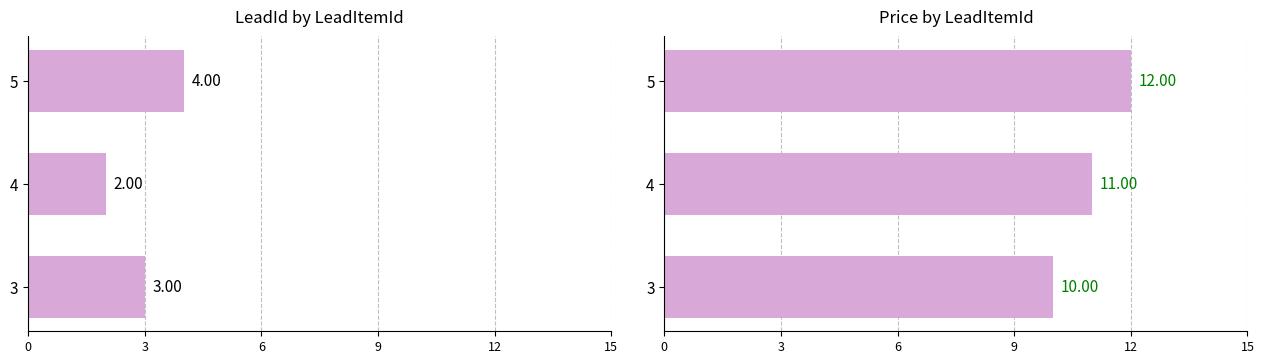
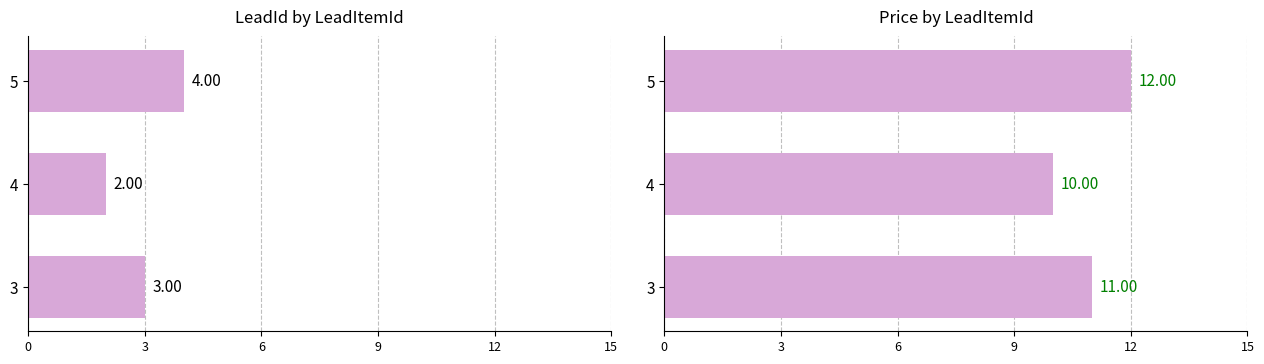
  {
    "LeadId by LeadItemId": {
      "5": 4.00,
      "4": 2.00,
      "3": 3.00
    },
    "Price by LeadItemId": {
      "5": 12.00,
-     "4": 11.00,
-     "3": 10.00
+     "4": 10.00,
+     "3": 11.00
    }
  }
